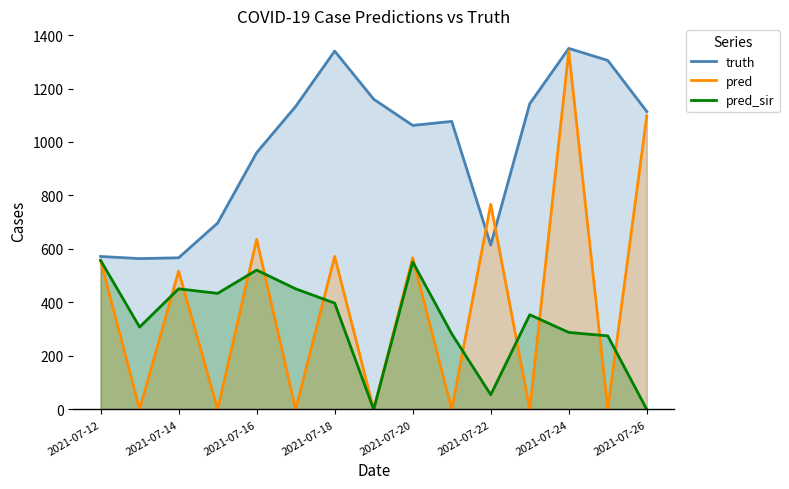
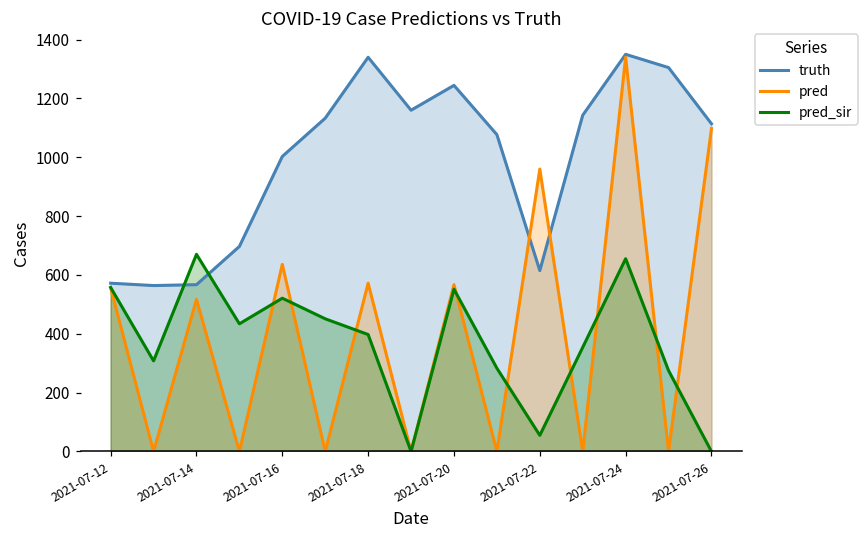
  {
    "truth": {
      "2021-07-12": 570,
      "2021-07-14": 570,
-     "2021-07-16": 960,
+     "2021-07-16": 1000,
      "2021-07-18": 1340,
-     "2021-07-20": 1060,
+     "2021-07-20": 1240,
      "2021-07-22": 610,
      "2021-07-24": 1350,
      "2021-07-26": 1110
    },
    "pred": {
      "2021-07-14": 520,
      "2021-07-16": 640,
      "2021-07-18": 570,
      "2021-07-20": 570,
-     "2021-07-22": 770,
+     "2021-07-22": 960,
      "2021-07-24": 1340,
      "2021-07-26": 1100
    },
    "pred_sir": {
-     "2021-07-14": 450,
+     "2021-07-14": 670,
      "2021-07-16": 520,
      "2021-07-18": 400,
      "2021-07-20": 550,
      "2021-07-22": 50,
-     "2021-07-24": 290,
+     "2021-07-24": 660,
      "2021-07-26": 0
    }
  }
